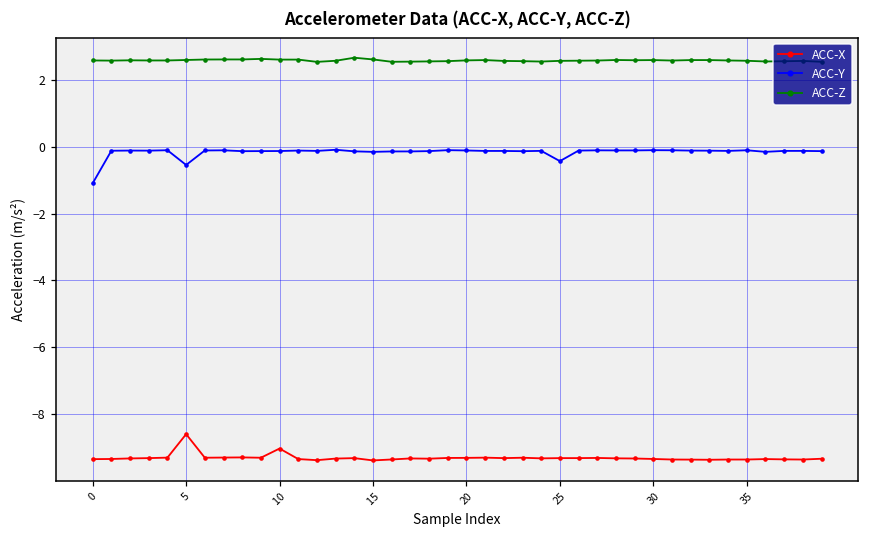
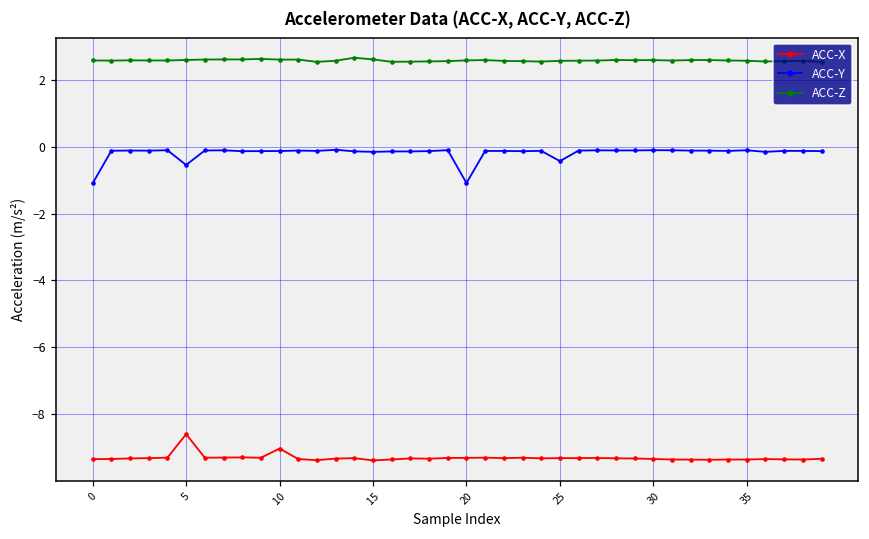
  {
    "ACC-X": {
      "0": -9.4,
      "5": -8.6,
      "10": -9.0,
      "15": -9.4,
      "20": -9.3,
      "25": -9.3,
      "30": -9.4,
      "35": -9.4
    },
    "ACC-Y": {
      "0": -1.1,
      "5": -0.5,
      "10": -0.1,
      "15": -0.1,
-     "20": -0.1,
+     "20": -1.1,
      "25": -0.4,
      "30": -0.1,
      "35": -0.1
    },
    "ACC-Z": {
      "0": 2.6,
      "5": 2.6,
      "10": 2.6,
      "15": 2.6,
      "20": 2.6,
      "25": 2.6,
      "30": 2.6,
      "35": 2.6
    }
  }
